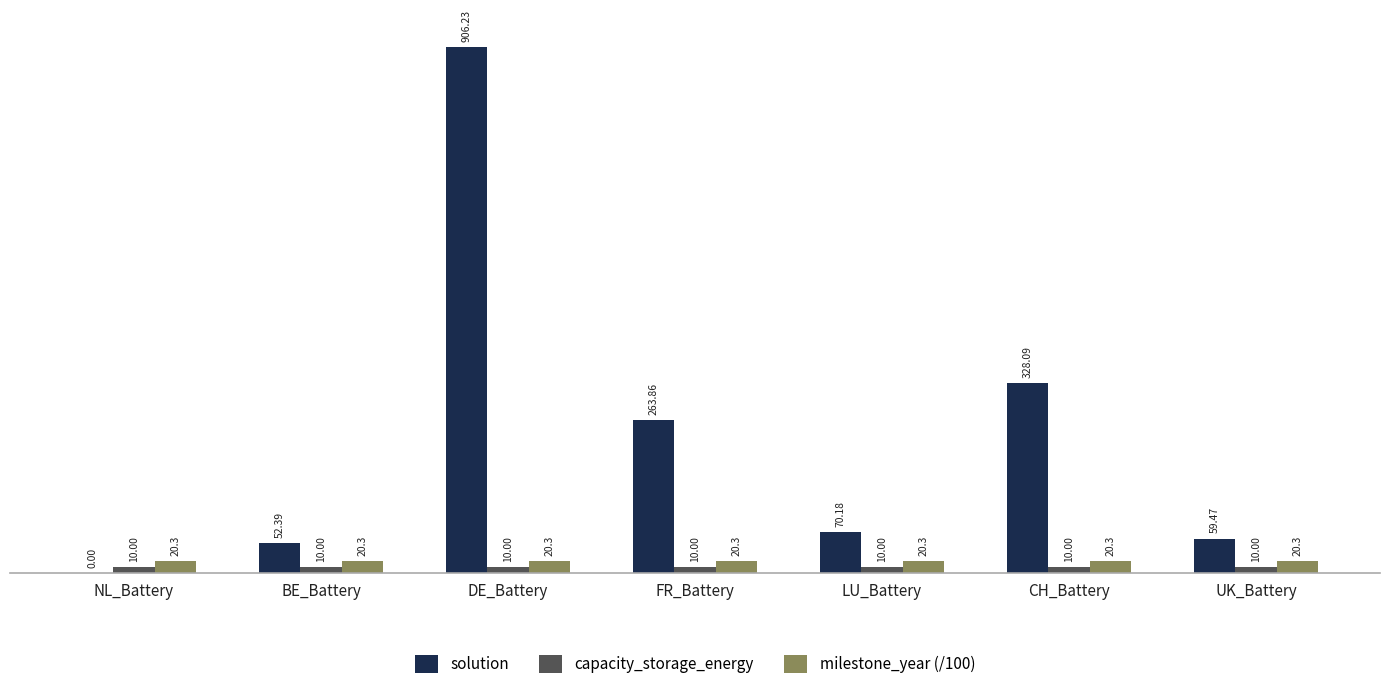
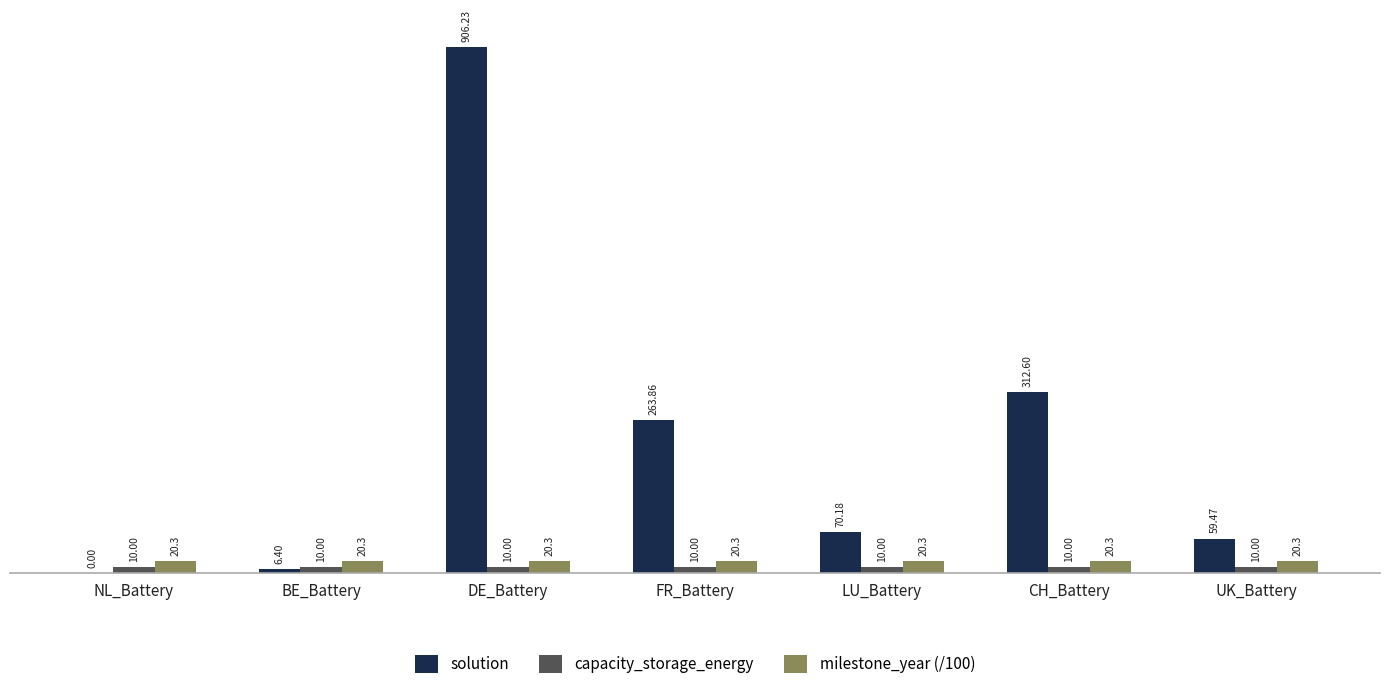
  {
    "solution": {
      "NL_Battery": 0.00,
-     "BE_Battery": 52.39,
+     "BE_Battery": 6.40,
      "DE_Battery": 906.23,
      "FR_Battery": 263.86,
      "LU_Battery": 70.18,
-     "CH_Battery": 328.09,
+     "CH_Battery": 312.60,
      "UK_Battery": 59.47
    },
    "capacity_storage_energy": {
      "NL_Battery": 10.00,
      "BE_Battery": 10.00,
      "DE_Battery": 10.00,
      "FR_Battery": 10.00,
      "LU_Battery": 10.00,
      "CH_Battery": 10.00,
      "UK_Battery": 10.00
    },
    "milestone_year (/100)": {
      "NL_Battery": 20.3,
      "BE_Battery": 20.3,
      "DE_Battery": 20.3,
      "FR_Battery": 20.3,
      "LU_Battery": 20.3,
      "CH_Battery": 20.3,
      "UK_Battery": 20.3
    }
  }
